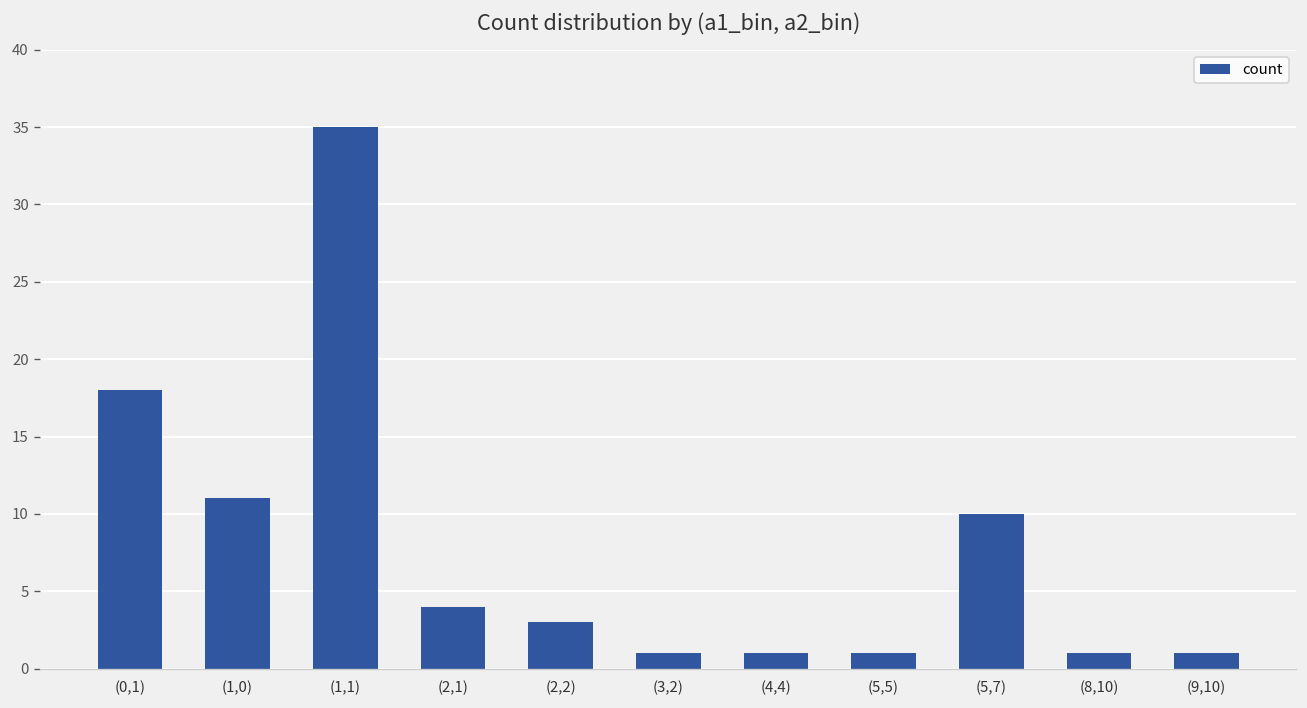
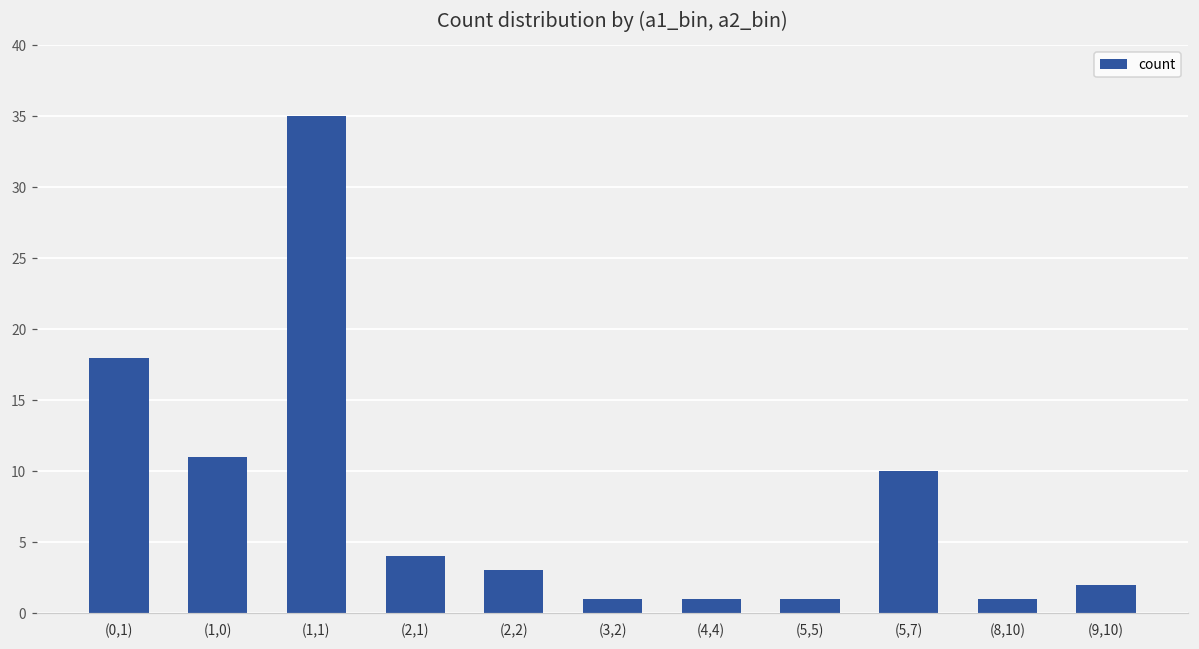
  {
    "(0,1)": 18,
    "(1,0)": 11,
    "(1,1)": 35,
    "(2,1)": 4,
    "(2,2)": 3,
    "(3,2)": 1,
    "(4,4)": 1,
    "(5,5)": 1,
    "(5,7)": 10,
    "(8,10)": 1,
-   "(9,10)": 1
+   "(9,10)": 2
  }
